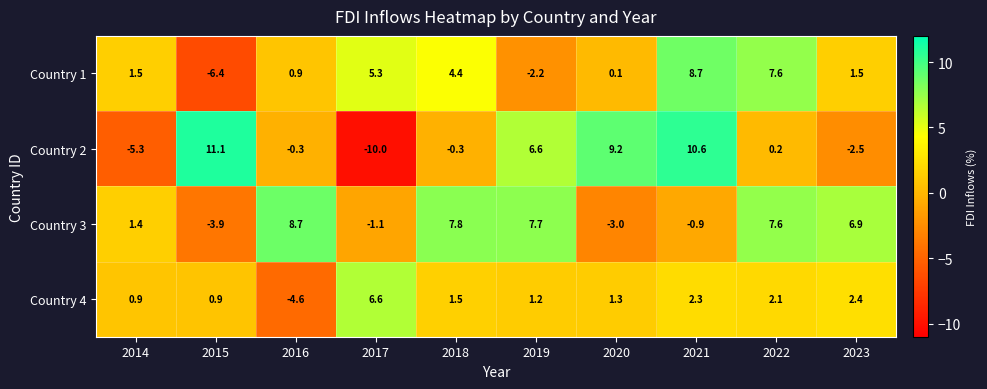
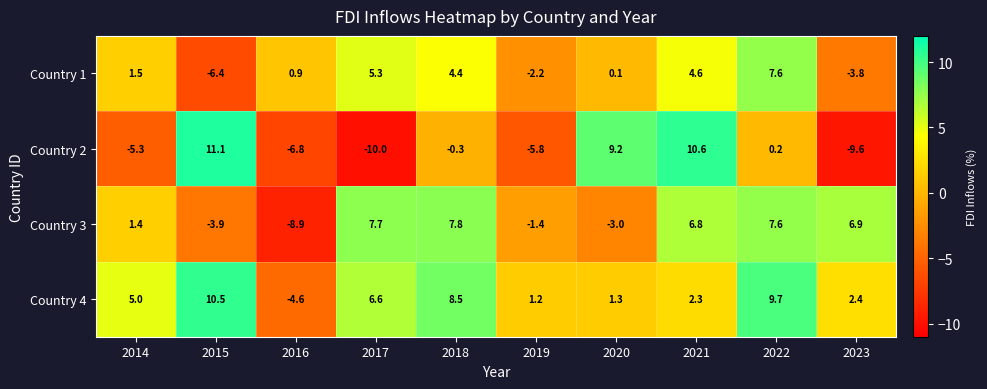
  {
    "Country 1": {
      "2014": 1.5,
      "2015": -6.4,
      "2016": 0.9,
      "2017": 5.3,
      "2018": 4.4,
      "2019": -2.2,
      "2020": 0.1,
-     "2021": 8.7,
+     "2021": 4.6,
      "2022": 7.6,
-     "2023": 1.5
+     "2023": -3.8
    },
    "Country 2": {
      "2014": -5.3,
      "2015": 11.1,
-     "2016": -0.3,
+     "2016": -6.8,
      "2017": -10.0,
      "2018": -0.3,
-     "2019": 6.6,
+     "2019": -5.8,
      "2020": 9.2,
      "2021": 10.6,
      "2022": 0.2,
-     "2023": -2.5
+     "2023": -9.6
    },
    "Country 3": {
      "2014": 1.4,
      "2015": -3.9,
-     "2016": 8.7,
-     "2017": -1.1,
+     "2016": -8.9,
+     "2017": 7.7,
      "2018": 7.8,
-     "2019": 7.7,
+     "2019": -1.4,
      "2020": -3.0,
-     "2021": -0.9,
+     "2021": 6.8,
      "2022": 7.6,
      "2023": 6.9
    },
    "Country 4": {
-     "2014": 0.9,
-     "2015": 0.9,
+     "2014": 5.0,
+     "2015": 10.5,
      "2016": -4.6,
      "2017": 6.6,
-     "2018": 1.5,
+     "2018": 8.5,
      "2019": 1.2,
      "2020": 1.3,
      "2021": 2.3,
-     "2022": 2.1,
+     "2022": 9.7,
      "2023": 2.4
    }
  }
